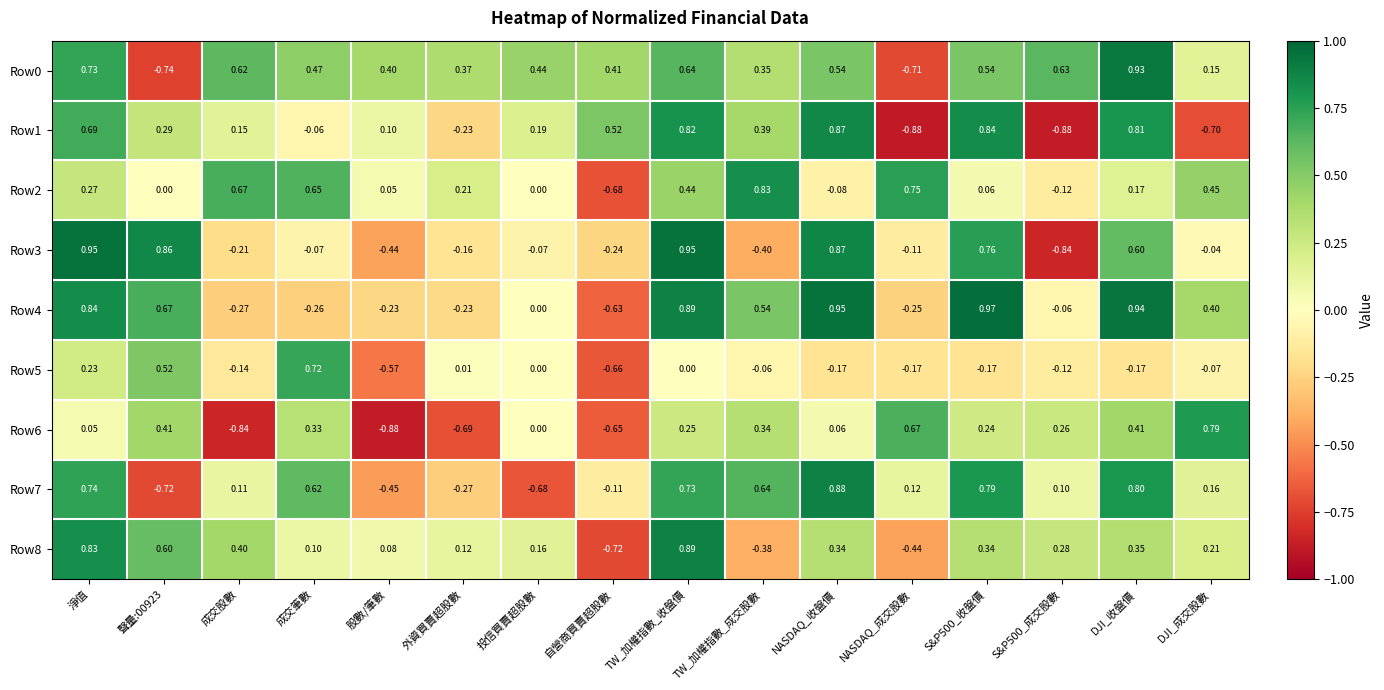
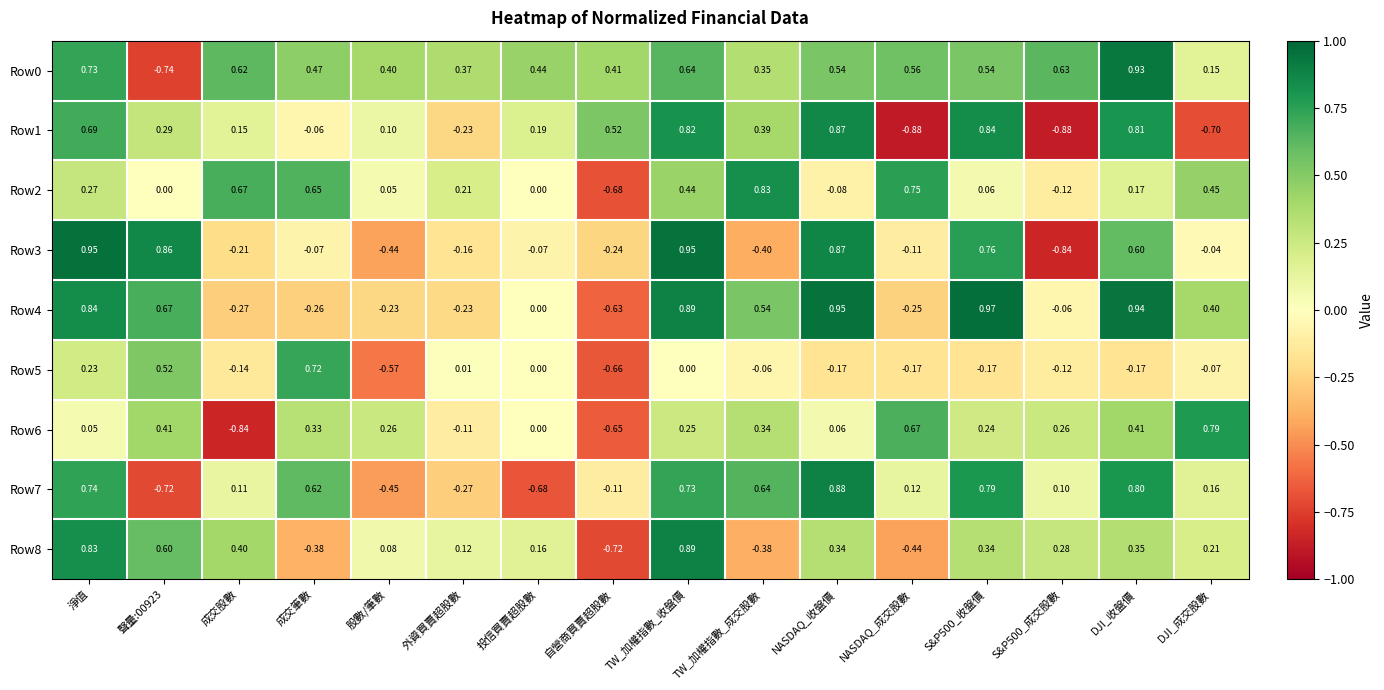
  {
    "Row0": {
      "淨值": 0.73,
      "聲量:00923": -0.74,
      "成交股數": 0.62,
      "成交筆數": 0.47,
      "股數/筆數": 0.40,
      "外資買賣超股數": 0.37,
      "投信買賣超股數": 0.44,
      "自營商買賣超股數": 0.41,
      "TW_加權指數_收盤價": 0.64,
      "TW_加權指數_成交股數": 0.35,
      "NASDAQ_收盤價": 0.54,
-     "NASDAQ_成交股數": -0.71,
+     "NASDAQ_成交股數": 0.56,
      "S&P500_收盤價": 0.54,
      "S&P500_成交股數": 0.63,
      "DJI_收盤價": 0.93,
      "DJI_成交股數": 0.15
    },
    "Row1": {
      "淨值": 0.69,
      "聲量:00923": 0.29,
      "成交股數": 0.15,
      "成交筆數": -0.06,
      "股數/筆數": 0.10,
      "外資買賣超股數": -0.23,
      "投信買賣超股數": 0.19,
      "自營商買賣超股數": 0.52,
      "TW_加權指數_收盤價": 0.82,
      "TW_加權指數_成交股數": 0.39,
      "NASDAQ_收盤價": 0.87,
      "NASDAQ_成交股數": -0.88,
      "S&P500_收盤價": 0.84,
      "S&P500_成交股數": -0.88,
      "DJI_收盤價": 0.81,
      "DJI_成交股數": -0.70
    },
    "Row2": {
      "淨值": 0.27,
      "聲量:00923": 0.00,
      "成交股數": 0.67,
      "成交筆數": 0.65,
      "股數/筆數": 0.05,
      "外資買賣超股數": 0.21,
      "投信買賣超股數": 0.00,
      "自營商買賣超股數": -0.68,
      "TW_加權指數_收盤價": 0.44,
      "TW_加權指數_成交股數": 0.83,
      "NASDAQ_收盤價": -0.08,
      "NASDAQ_成交股數": 0.75,
      "S&P500_收盤價": 0.06,
      "S&P500_成交股數": -0.12,
      "DJI_收盤價": 0.17,
      "DJI_成交股數": 0.45
    },
    "Row3": {
      "淨值": 0.95,
      "聲量:00923": 0.86,
      "成交股數": -0.21,
      "成交筆數": -0.07,
      "股數/筆數": -0.44,
      "外資買賣超股數": -0.16,
      "投信買賣超股數": -0.07,
      "自營商買賣超股數": -0.24,
      "TW_加權指數_收盤價": 0.95,
      "TW_加權指數_成交股數": -0.40,
      "NASDAQ_收盤價": 0.87,
      "NASDAQ_成交股數": -0.11,
      "S&P500_收盤價": 0.76,
      "S&P500_成交股數": -0.84,
      "DJI_收盤價": 0.60,
      "DJI_成交股數": -0.04
    },
    "Row4": {
      "淨值": 0.84,
      "聲量:00923": 0.67,
      "成交股數": -0.27,
      "成交筆數": -0.26,
      "股數/筆數": -0.23,
      "外資買賣超股數": -0.23,
      "投信買賣超股數": 0.00,
      "自營商買賣超股數": -0.63,
      "TW_加權指數_收盤價": 0.89,
      "TW_加權指數_成交股數": 0.54,
      "NASDAQ_收盤價": 0.95,
      "NASDAQ_成交股數": -0.25,
      "S&P500_收盤價": 0.97,
      "S&P500_成交股數": -0.06,
      "DJI_收盤價": 0.94,
      "DJI_成交股數": 0.40
    },
    "Row5": {
      "淨值": 0.23,
      "聲量:00923": 0.52,
      "成交股數": -0.14,
      "成交筆數": 0.72,
      "股數/筆數": -0.57,
      "外資買賣超股數": 0.01,
      "投信買賣超股數": 0.00,
      "自營商買賣超股數": -0.66,
      "TW_加權指數_收盤價": 0.00,
      "TW_加權指數_成交股數": -0.06,
      "NASDAQ_收盤價": -0.17,
      "NASDAQ_成交股數": -0.17,
      "S&P500_收盤價": -0.17,
      "S&P500_成交股數": -0.12,
      "DJI_收盤價": -0.17,
      "DJI_成交股數": -0.07
    },
    "Row6": {
      "淨值": 0.05,
      "聲量:00923": 0.41,
      "成交股數": -0.84,
      "成交筆數": 0.33,
-     "股數/筆數": -0.88,
-     "外資買賣超股數": -0.69,
+     "股數/筆數": 0.26,
+     "外資買賣超股數": -0.11,
      "投信買賣超股數": 0.00,
      "自營商買賣超股數": -0.65,
      "TW_加權指數_收盤價": 0.25,
      "TW_加權指數_成交股數": 0.34,
      "NASDAQ_收盤價": 0.06,
      "NASDAQ_成交股數": 0.67,
      "S&P500_收盤價": 0.24,
      "S&P500_成交股數": 0.26,
      "DJI_收盤價": 0.41,
      "DJI_成交股數": 0.79
    },
    "Row7": {
      "淨值": 0.74,
      "聲量:00923": -0.72,
      "成交股數": 0.11,
      "成交筆數": 0.62,
      "股數/筆數": -0.45,
      "外資買賣超股數": -0.27,
      "投信買賣超股數": -0.68,
      "自營商買賣超股數": -0.11,
      "TW_加權指數_收盤價": 0.73,
      "TW_加權指數_成交股數": 0.64,
      "NASDAQ_收盤價": 0.88,
      "NASDAQ_成交股數": 0.12,
      "S&P500_收盤價": 0.79,
      "S&P500_成交股數": 0.10,
      "DJI_收盤價": 0.80,
      "DJI_成交股數": 0.16
    },
    "Row8": {
      "淨值": 0.83,
      "聲量:00923": 0.60,
      "成交股數": 0.40,
-     "成交筆數": 0.10,
+     "成交筆數": -0.38,
      "股數/筆數": 0.08,
      "外資買賣超股數": 0.12,
      "投信買賣超股數": 0.16,
      "自營商買賣超股數": -0.72,
      "TW_加權指數_收盤價": 0.89,
      "TW_加權指數_成交股數": -0.38,
      "NASDAQ_收盤價": 0.34,
      "NASDAQ_成交股數": -0.44,
      "S&P500_收盤價": 0.34,
      "S&P500_成交股數": 0.28,
      "DJI_收盤價": 0.35,
      "DJI_成交股數": 0.21
    }
  }
